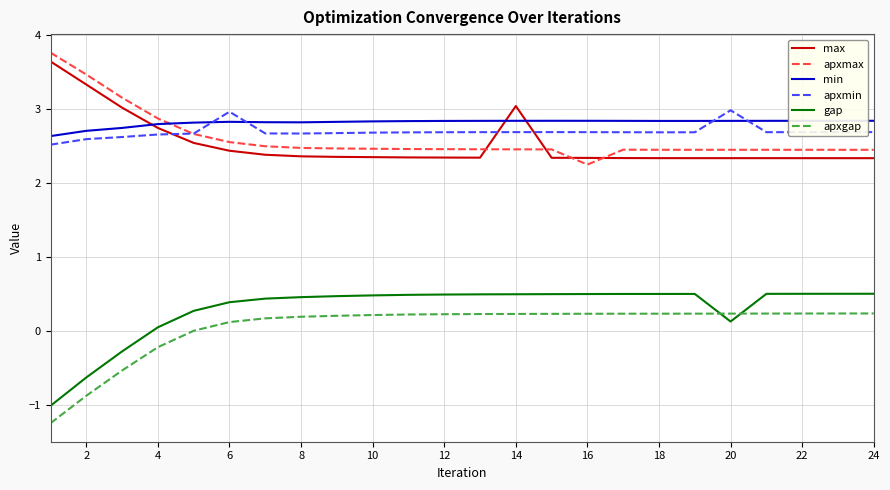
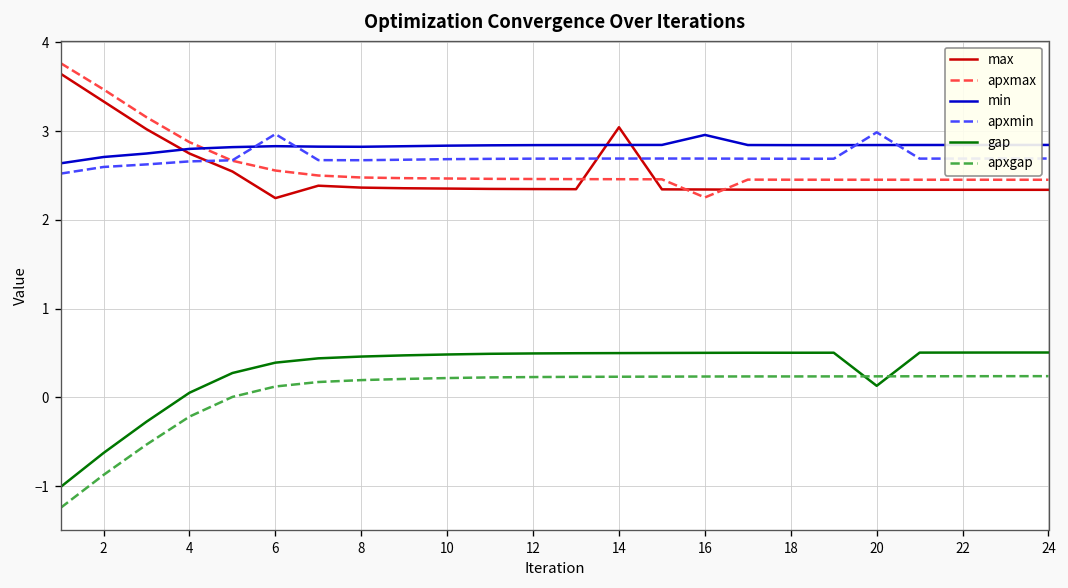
  {
    "max": {
      "2": 3.3,
      "4": 2.7,
-     "6": 2.4,
+     "6": 2.2,
      "8": 2.4,
      "10": 2.4,
      "12": 2.3,
      "14": 3.0,
      "16": 2.3,
      "18": 2.3,
      "20": 2.3,
      "22": 2.3,
      "24": 2.3
    },
    "apxmax": {
      "2": 3.5,
      "4": 2.9,
      "6": 2.6,
      "8": 2.5,
      "10": 2.5,
      "12": 2.5,
      "14": 2.5,
      "16": 2.3,
      "18": 2.5,
      "20": 2.5,
      "22": 2.5,
      "24": 2.5
    },
    "min": {
      "2": 2.7,
      "4": 2.8,
      "6": 2.8,
      "8": 2.8,
      "10": 2.8,
      "12": 2.8,
      "14": 2.8,
-     "16": 2.8,
+     "16": 3.0,
      "18": 2.8,
      "20": 2.8,
      "24": 2.8
    },
    "apxmin": {
      "2": 2.6,
      "4": 2.7,
      "6": 3.0,
      "8": 2.7,
      "10": 2.7,
      "12": 2.7,
      "14": 2.7,
      "16": 2.7,
      "18": 2.7,
      "20": 3.0,
      "24": 2.7
    },
    "gap": {
      "2": -0.6,
      "4": 0.1,
      "6": 0.4,
      "8": 0.5,
      "10": 0.5,
      "12": 0.5,
      "14": 0.5,
      "16": 0.5,
      "18": 0.5,
      "20": 0.1,
      "22": 0.5,
      "24": 0.5
    },
    "apxgap": {
      "2": -0.9,
      "4": -0.2,
      "6": 0.1,
      "8": 0.2,
      "10": 0.2,
      "12": 0.2,
      "14": 0.2,
      "16": 0.2,
      "18": 0.2,
      "20": 0.2,
      "22": 0.2,
      "24": 0.2
    }
  }
